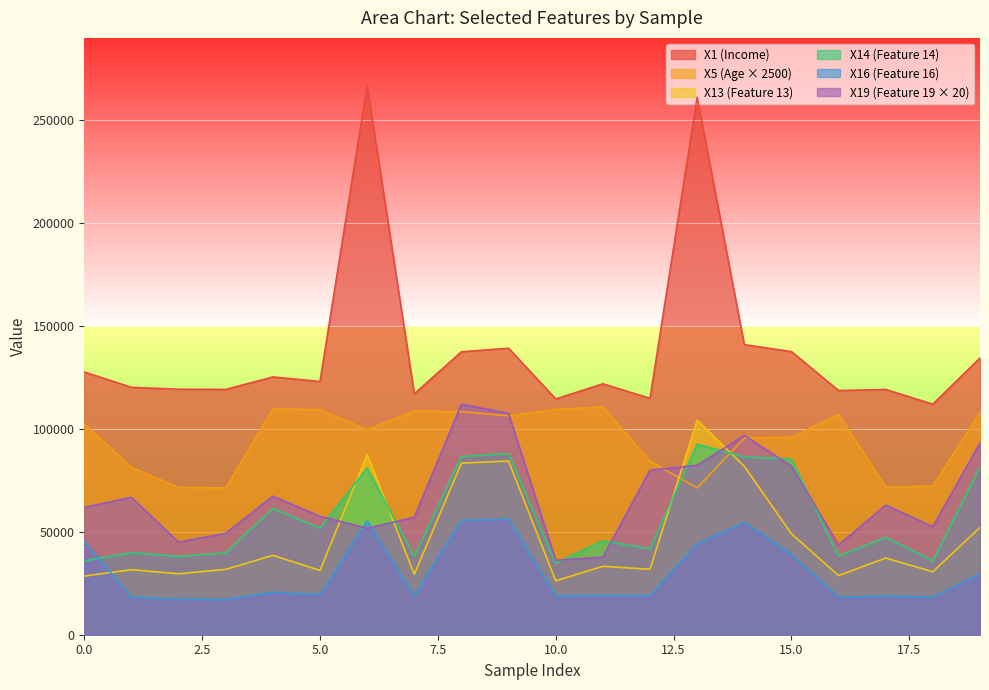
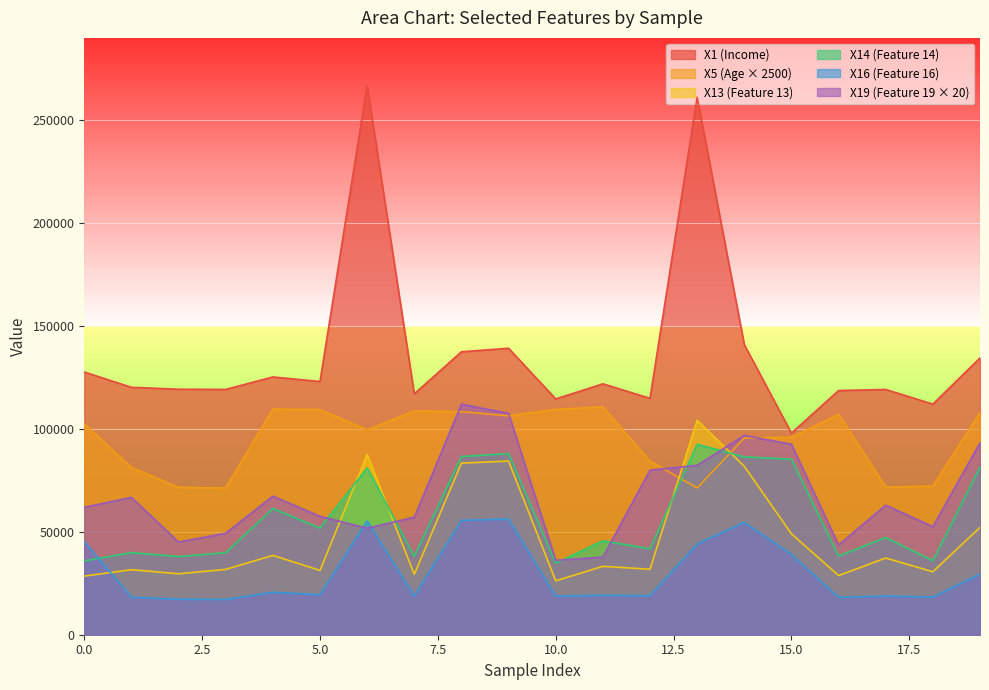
  {
    "X1 (Income)": {
      "0.0": 128000,
      "5.0": 123000,
      "10.0": 115000,
-     "15.0": 138000
+     "15.0": 98000
    },
    "X14 (Feature 14)": {
      "0.0": 36000,
      "5.0": 52000,
      "10.0": 35000,
      "15.0": 85000
    },
    "X16 (Feature 16)": {
      "0.0": 45000,
      "5.0": 19000,
      "10.0": 19000,
      "15.0": 39000
    },
    "X19 (Feature 19 × 20)": {
      "0.0": 62000,
      "5.0": 58000,
      "10.0": 36000,
-     "15.0": 82000
+     "15.0": 93000
    }
  }
